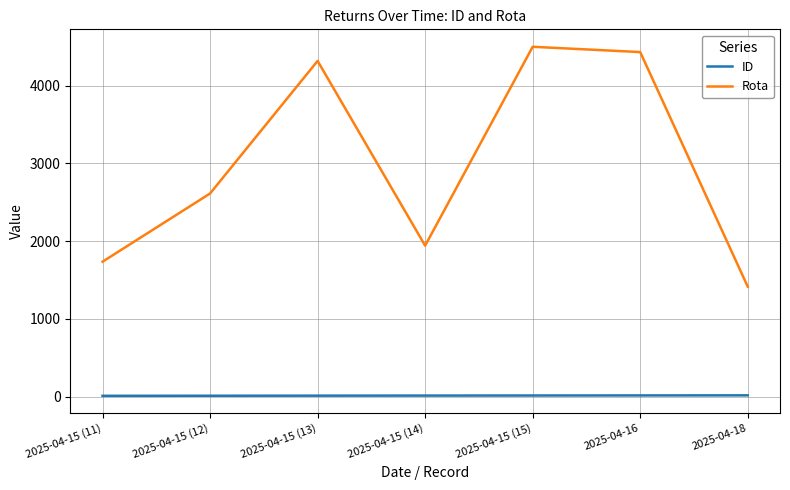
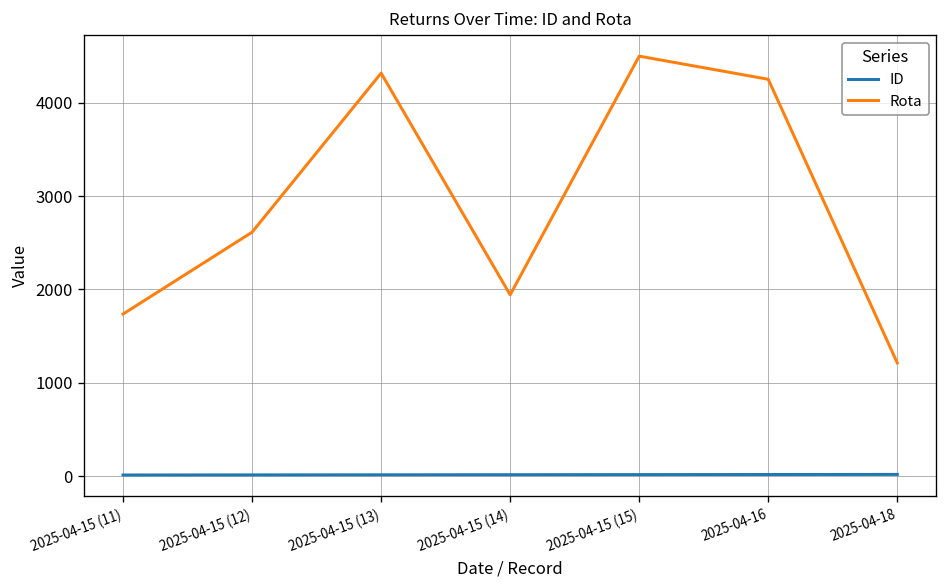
  {
    "ID": {
      "2025-04-15 (11)": 0,
      "2025-04-15 (12)": 0,
      "2025-04-15 (13)": 0,
      "2025-04-15 (14)": 0,
      "2025-04-15 (15)": 0,
      "2025-04-16": 0,
      "2025-04-18": 0
    },
    "Rota": {
      "2025-04-15 (11)": 1700,
      "2025-04-15 (12)": 2600,
      "2025-04-15 (13)": 4300,
      "2025-04-15 (14)": 1900,
      "2025-04-15 (15)": 4500,
-     "2025-04-16": 4400,
-     "2025-04-18": 1400
+     "2025-04-16": 4300,
+     "2025-04-18": 1200
    }
  }
